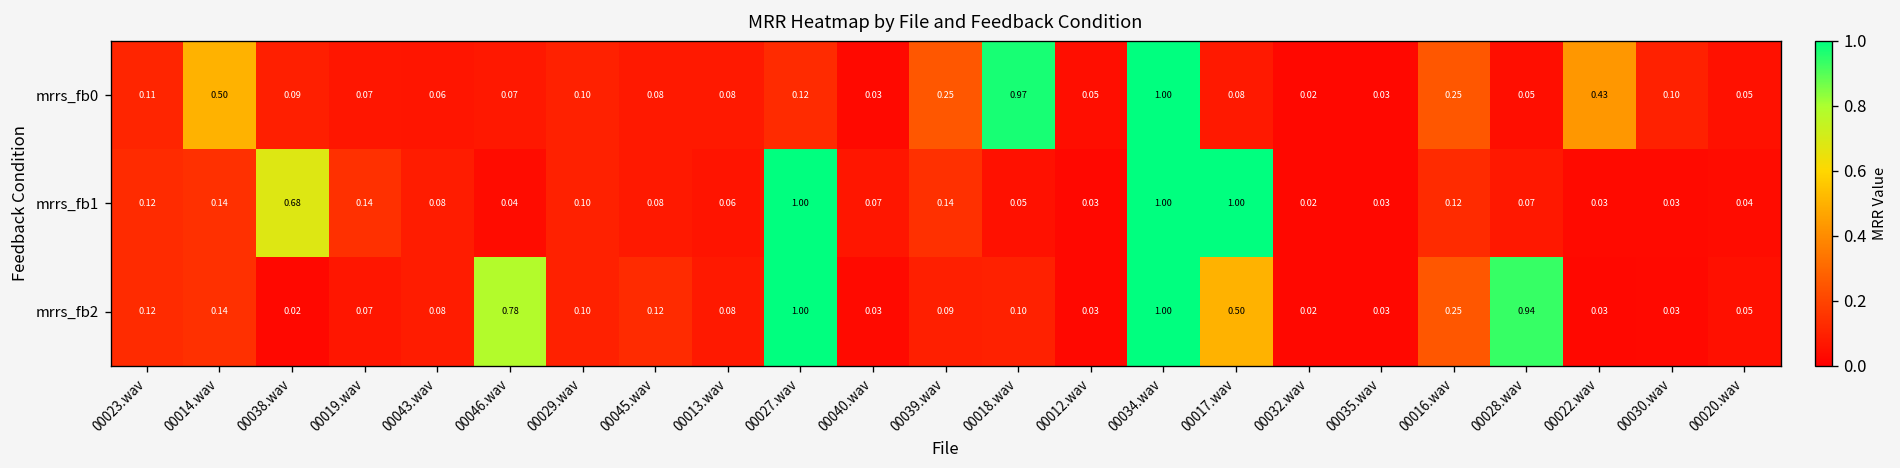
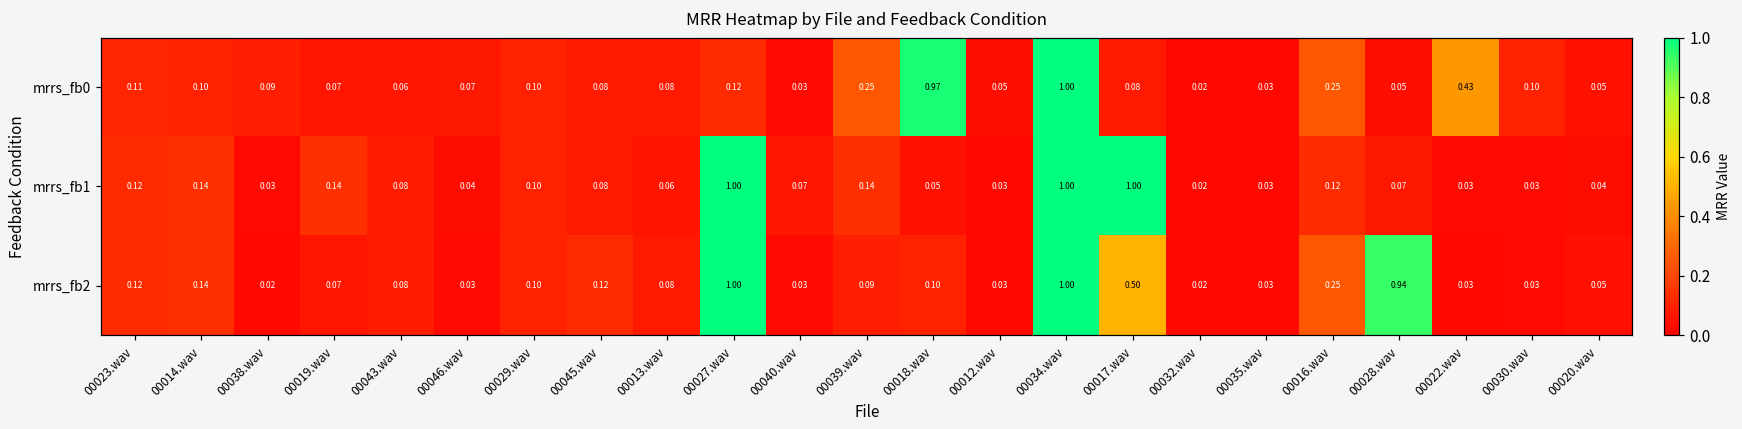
  {
    "mrrs_fb0": {
      "00023.wav": 0.11,
-     "00014.wav": 0.50,
+     "00014.wav": 0.10,
      "00038.wav": 0.09,
      "00019.wav": 0.07,
      "00043.wav": 0.06,
      "00046.wav": 0.07,
      "00029.wav": 0.10,
      "00045.wav": 0.08,
      "00013.wav": 0.08,
      "00027.wav": 0.12,
      "00040.wav": 0.03,
      "00039.wav": 0.25,
      "00018.wav": 0.97,
      "00012.wav": 0.05,
      "00034.wav": 1.00,
      "00017.wav": 0.08,
      "00032.wav": 0.02,
      "00035.wav": 0.03,
      "00016.wav": 0.25,
      "00028.wav": 0.05,
      "00022.wav": 0.43,
      "00030.wav": 0.10,
      "00020.wav": 0.05
    },
    "mrrs_fb1": {
      "00023.wav": 0.12,
      "00014.wav": 0.14,
-     "00038.wav": 0.68,
+     "00038.wav": 0.03,
      "00019.wav": 0.14,
      "00043.wav": 0.08,
      "00046.wav": 0.04,
      "00029.wav": 0.10,
      "00045.wav": 0.08,
      "00013.wav": 0.06,
      "00027.wav": 1.00,
      "00040.wav": 0.07,
      "00039.wav": 0.14,
      "00018.wav": 0.05,
      "00012.wav": 0.03,
      "00034.wav": 1.00,
      "00017.wav": 1.00,
      "00032.wav": 0.02,
      "00035.wav": 0.03,
      "00016.wav": 0.12,
      "00028.wav": 0.07,
      "00022.wav": 0.03,
      "00030.wav": 0.03,
      "00020.wav": 0.04
    },
    "mrrs_fb2": {
      "00023.wav": 0.12,
      "00014.wav": 0.14,
      "00038.wav": 0.02,
      "00019.wav": 0.07,
      "00043.wav": 0.08,
-     "00046.wav": 0.78,
+     "00046.wav": 0.03,
      "00029.wav": 0.10,
      "00045.wav": 0.12,
      "00013.wav": 0.08,
      "00027.wav": 1.00,
      "00040.wav": 0.03,
      "00039.wav": 0.09,
      "00018.wav": 0.10,
      "00012.wav": 0.03,
      "00034.wav": 1.00,
      "00017.wav": 0.50,
      "00032.wav": 0.02,
      "00035.wav": 0.03,
      "00016.wav": 0.25,
      "00028.wav": 0.94,
      "00022.wav": 0.03,
      "00030.wav": 0.03,
      "00020.wav": 0.05
    }
  }
